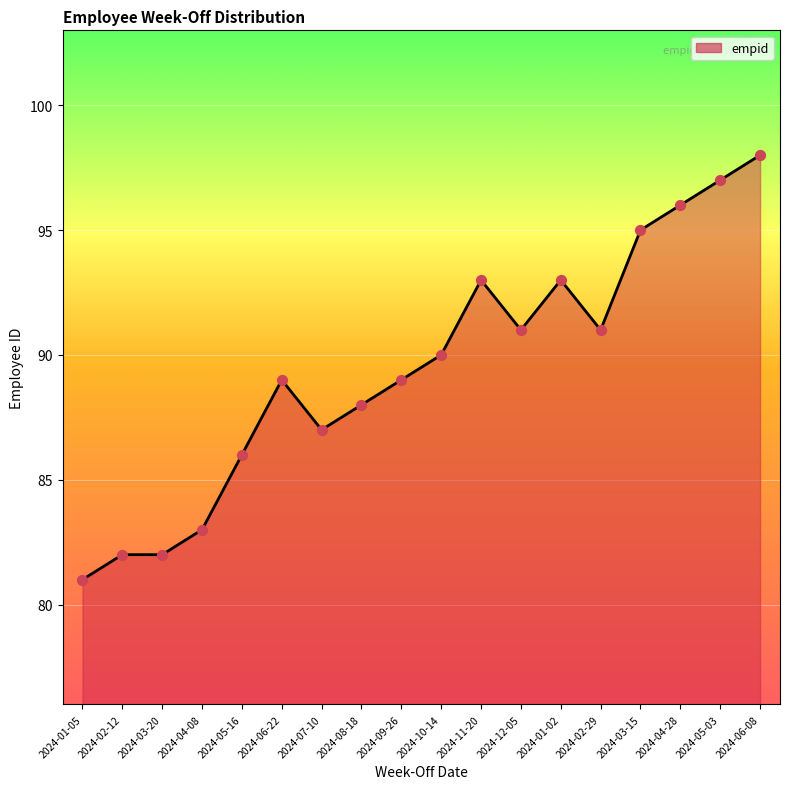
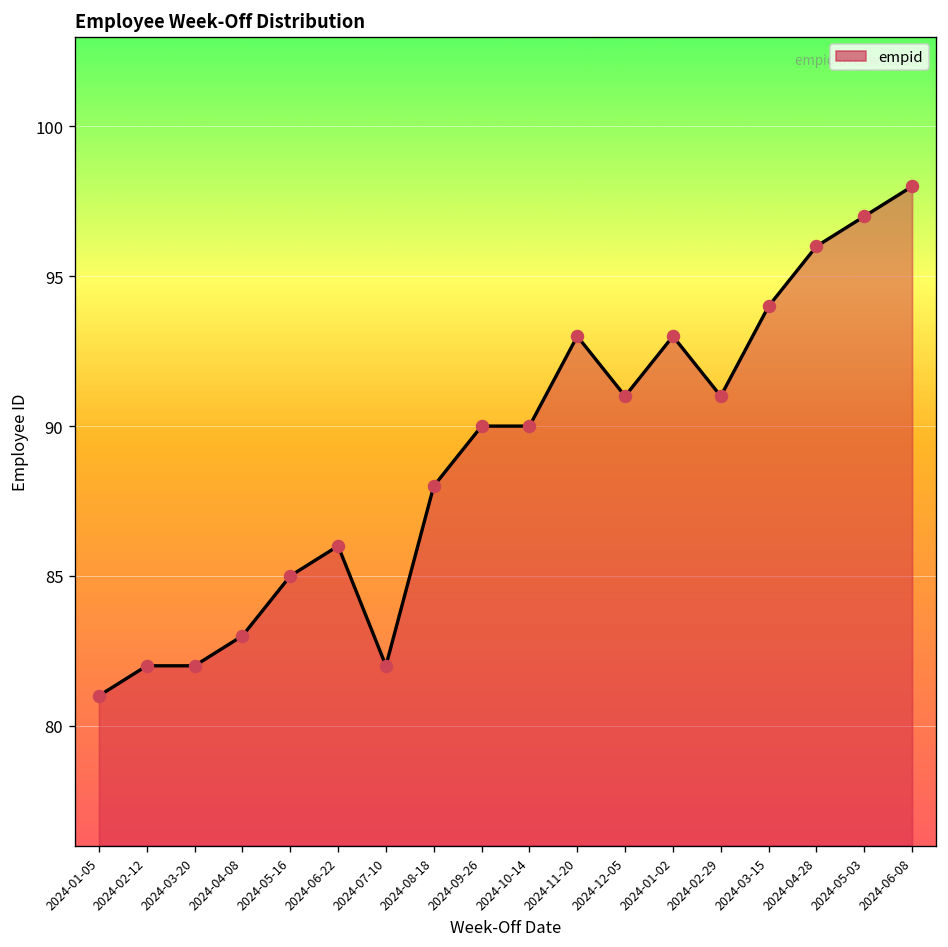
  {
    "2024-01-05": 81,
    "2024-02-12": 82,
    "2024-03-20": 82,
    "2024-04-08": 83,
-   "2024-05-16": 86,
-   "2024-06-22": 89,
-   "2024-07-10": 87,
+   "2024-05-16": 85,
+   "2024-06-22": 86,
+   "2024-07-10": 82,
    "2024-08-18": 88,
-   "2024-09-26": 89,
+   "2024-09-26": 90,
    "2024-10-14": 90,
    "2024-11-20": 93,
    "2024-12-05": 91,
    "2024-01-02": 93,
    "2024-02-29": 91,
-   "2024-03-15": 95,
+   "2024-03-15": 94,
    "2024-04-28": 96,
    "2024-05-03": 97,
    "2024-06-08": 98
  }
